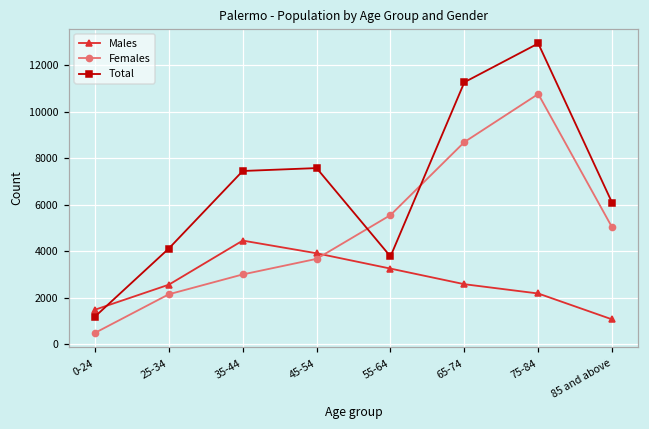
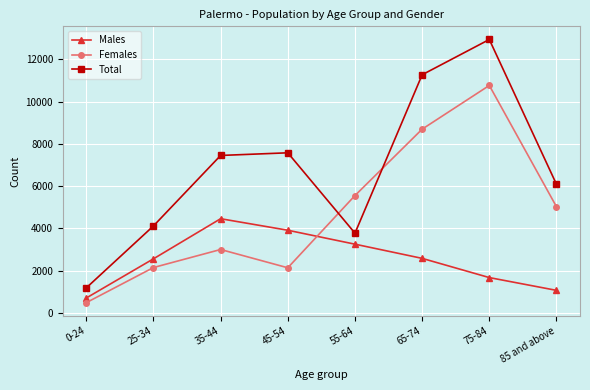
  {
    "Males": {
-     "0-24": 1500,
+     "0-24": 700,
      "25-34": 2600,
      "35-44": 4500,
      "45-54": 3900,
      "55-64": 3200,
      "65-74": 2600,
-     "75-84": 2200,
+     "75-84": 1700,
      "85 and above": 1100
    },
    "Females": {
      "0-24": 500,
      "25-34": 2100,
      "35-44": 3000,
-     "45-54": 3700,
+     "45-54": 2100,
      "55-64": 5600,
      "65-74": 8700,
      "75-84": 10800,
      "85 and above": 5000
    },
    "Total": {
      "0-24": 1200,
      "25-34": 4100,
      "35-44": 7500,
      "45-54": 7600,
      "55-64": 3800,
      "65-74": 11300,
      "75-84": 12900,
      "85 and above": 6100
    }
  }
